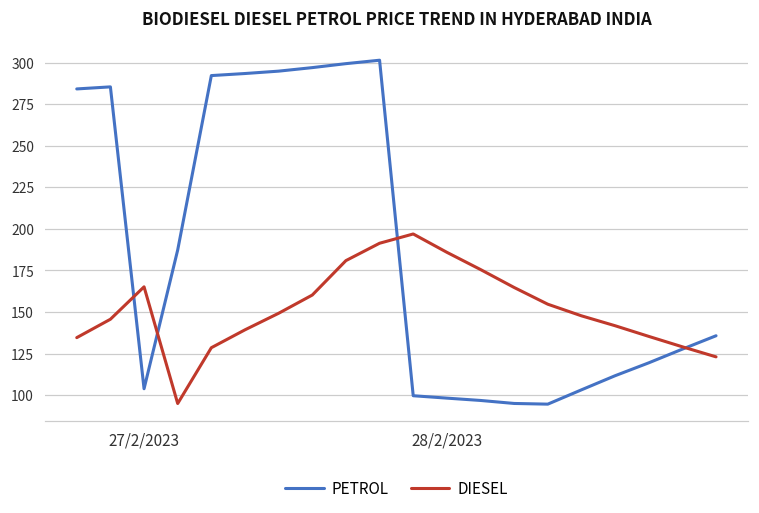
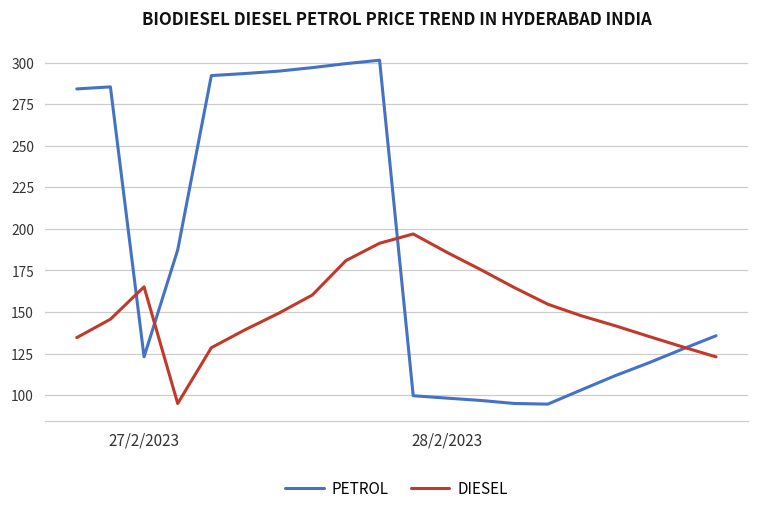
  {
    "PETROL": {
-     "27/2/2023": 104,
+     "27/2/2023": 123,
      "28/2/2023": 98
    },
    "DIESEL": {
      "27/2/2023": 165,
      "28/2/2023": 186
    }
  }
